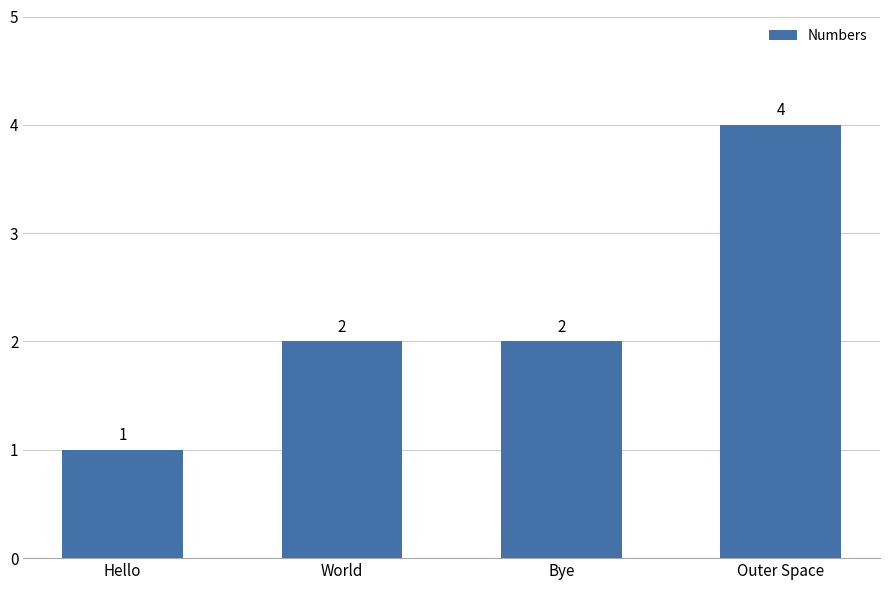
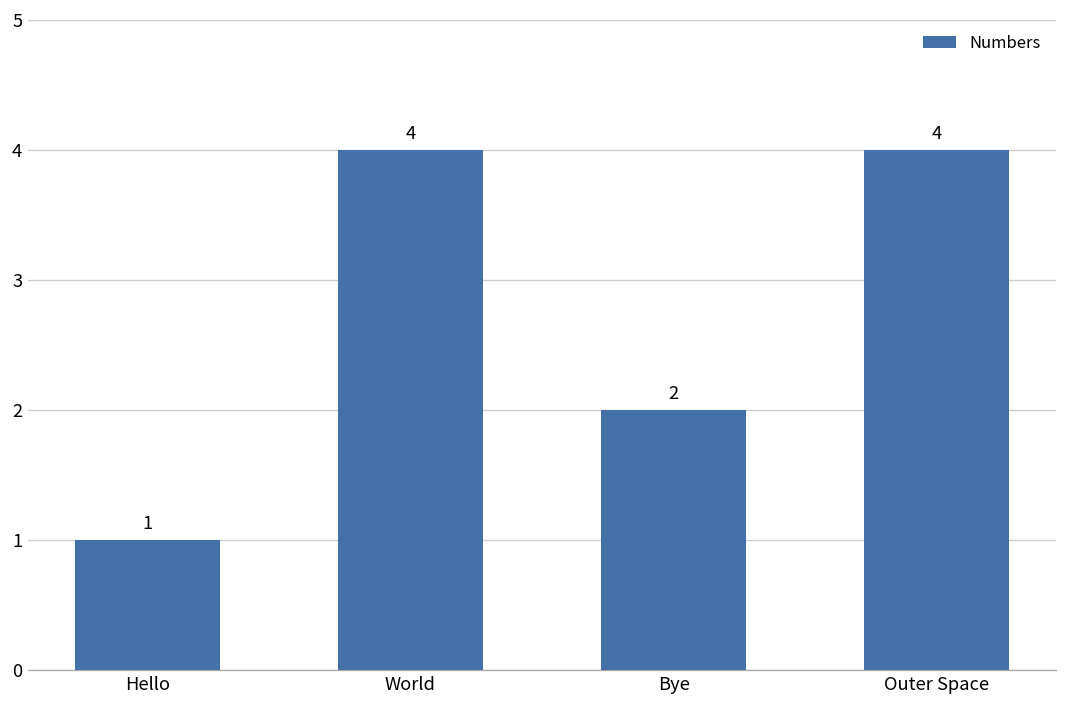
  {
    "Hello": 1,
-   "World": 2,
+   "World": 4,
    "Bye": 2,
    "Outer Space": 4
  }
